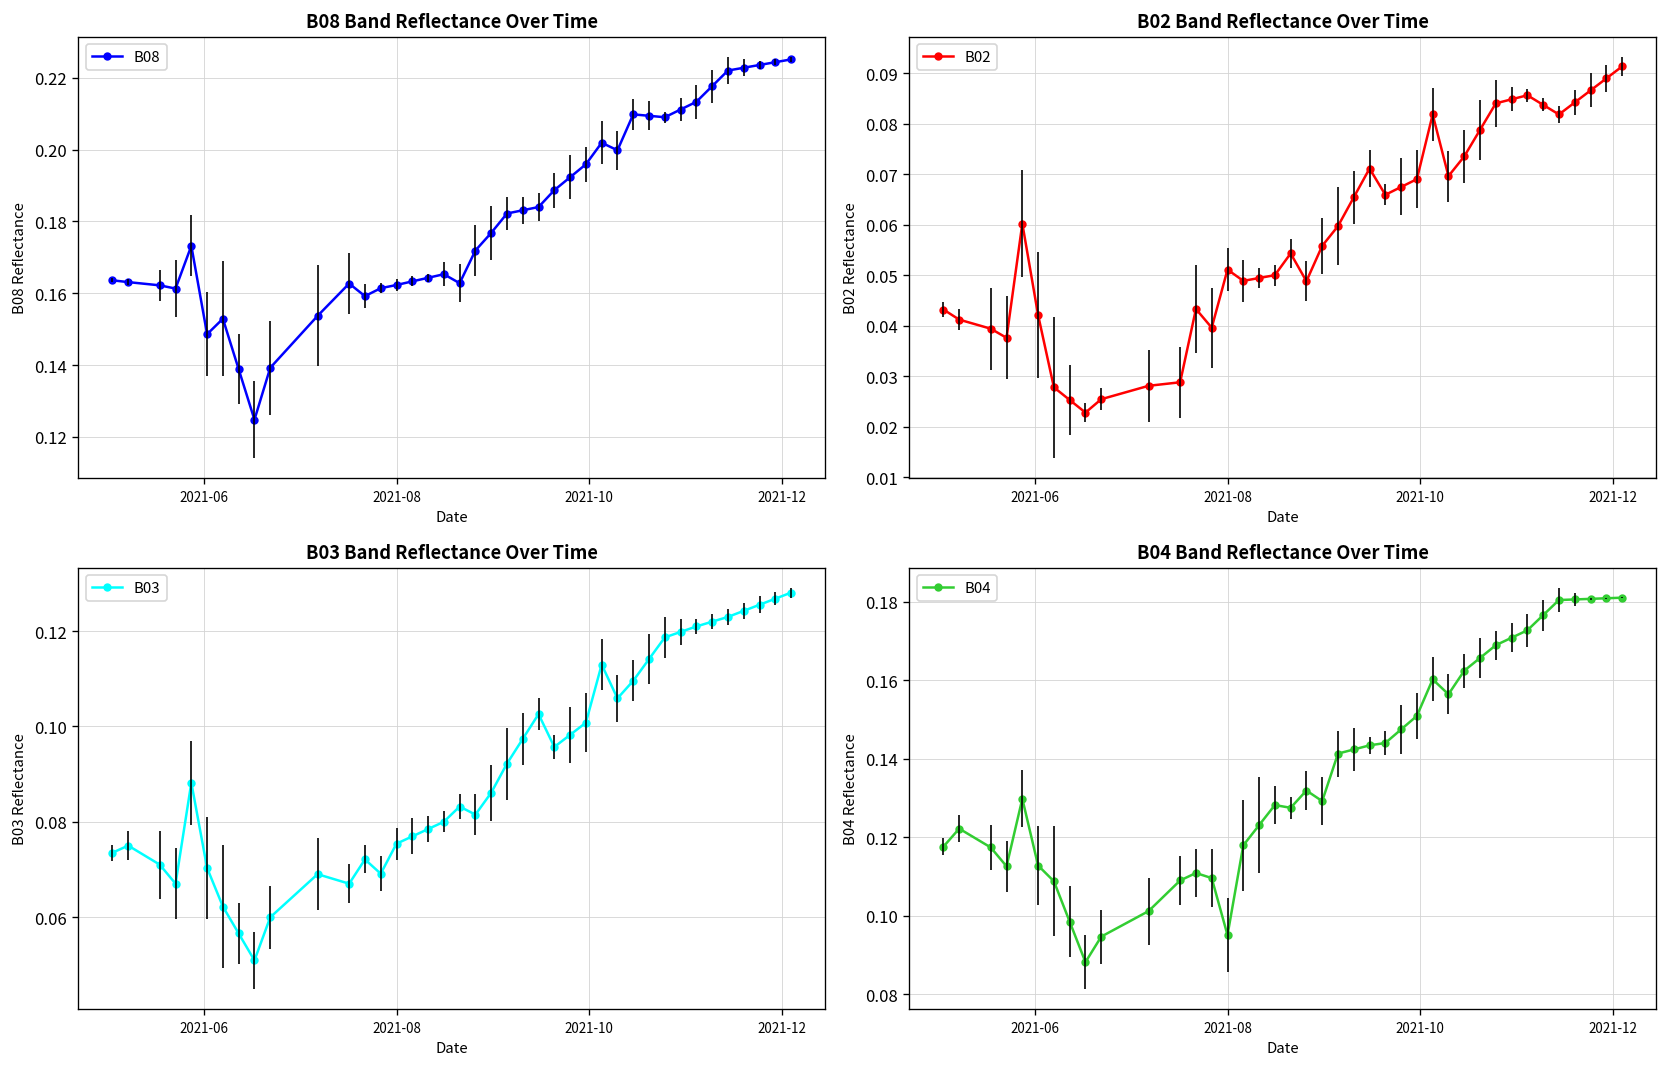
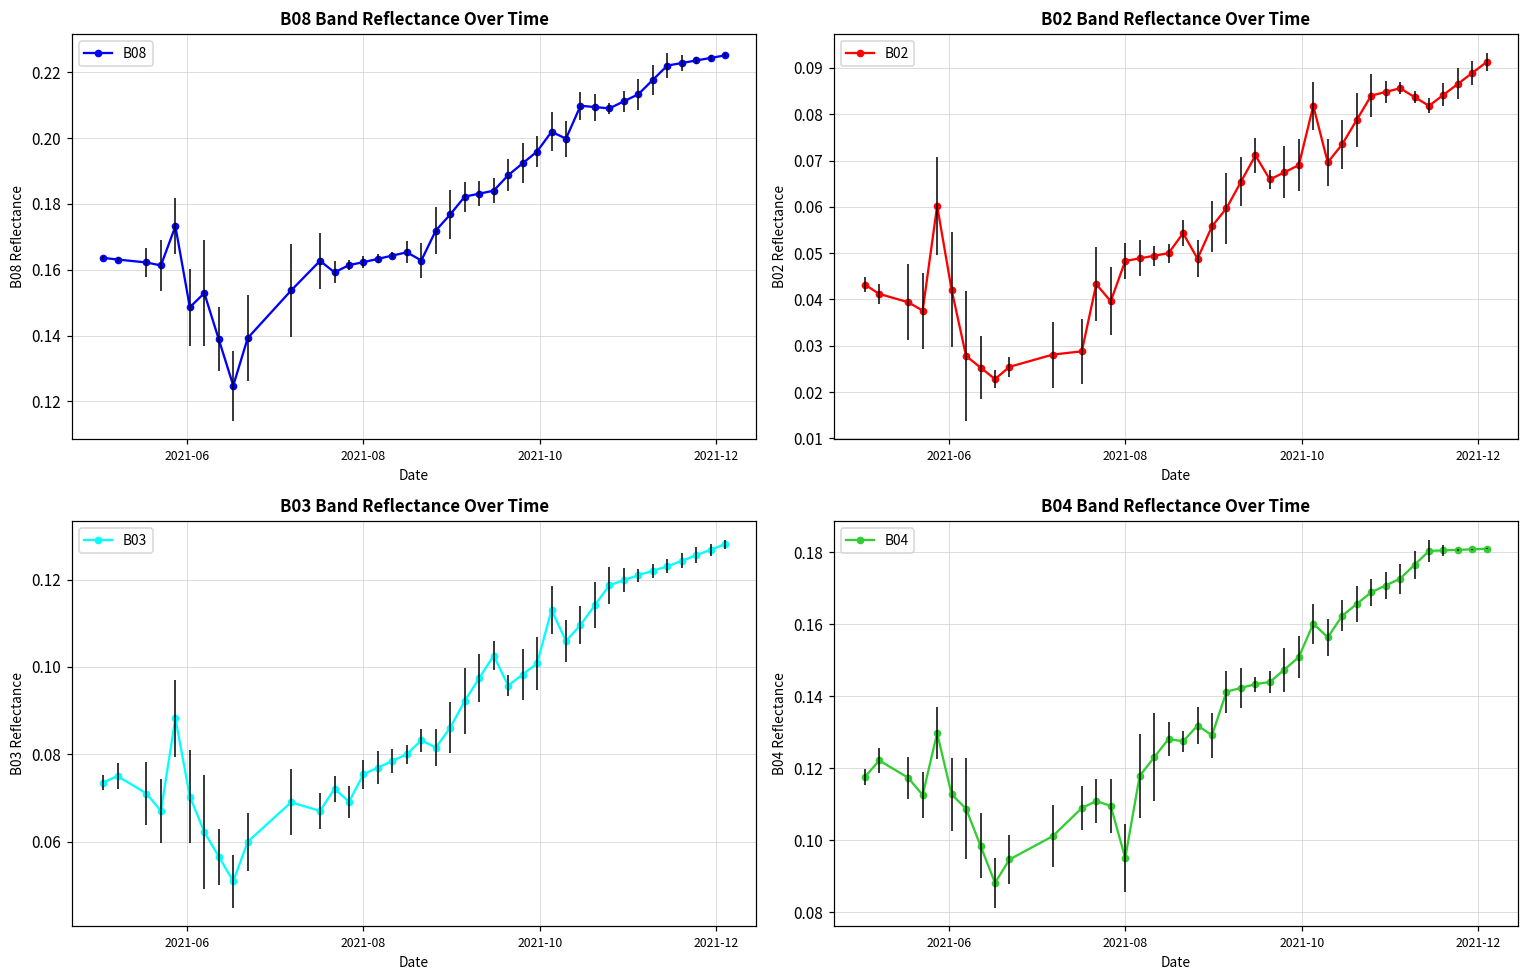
  {
    "B08 Band Reflectance Over Time": {
      "2021-08": 0.162
    },
    "B02 Band Reflectance Over Time": {
-     "2021-08": 0.051
+     "2021-08": 0.048
    },
    "B03 Band Reflectance Over Time": {
      "2021-08": 0.075
    },
    "B04 Band Reflectance Over Time": {
      "2021-08": 0.095
    }
  }
